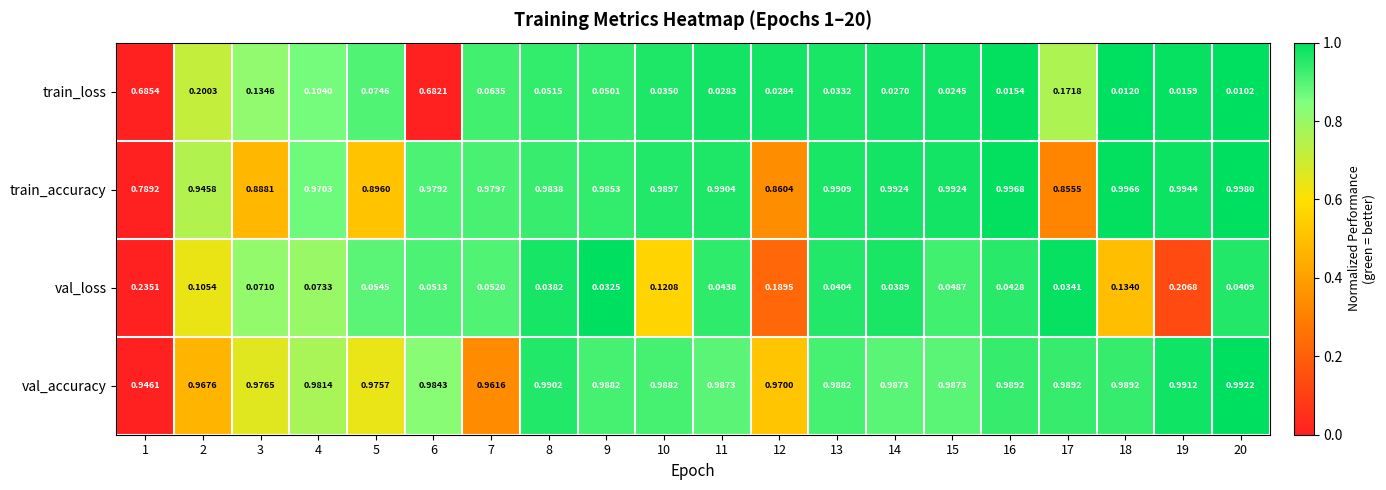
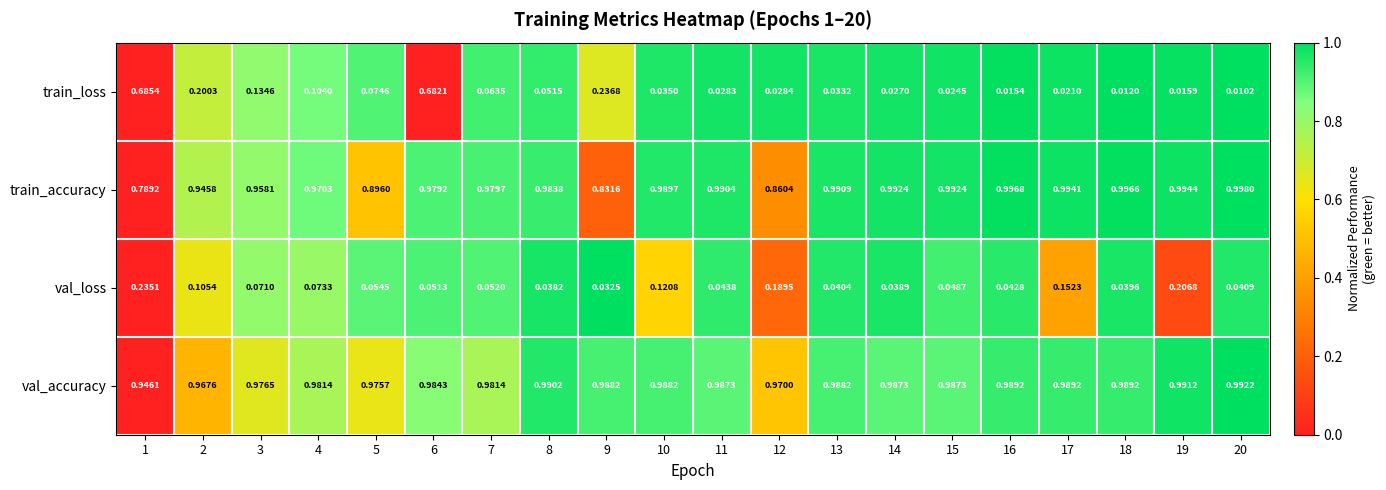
  {
    "train_loss": {
      "1": 0.6854,
      "2": 0.2003,
      "3": 0.1346,
      "4": 0.1040,
      "5": 0.0746,
      "6": 0.6821,
      "7": 0.0635,
      "8": 0.0515,
-     "9": 0.0501,
+     "9": 0.2368,
      "10": 0.0350,
      "11": 0.0283,
      "12": 0.0284,
      "13": 0.0332,
      "14": 0.0270,
      "15": 0.0245,
      "16": 0.0154,
-     "17": 0.1718,
+     "17": 0.0210,
      "18": 0.0120,
      "19": 0.0159,
      "20": 0.0102
    },
    "train_accuracy": {
      "1": 0.7892,
      "2": 0.9458,
-     "3": 0.8881,
+     "3": 0.9581,
      "4": 0.9703,
      "5": 0.8960,
      "6": 0.9792,
      "7": 0.9797,
      "8": 0.9838,
-     "9": 0.9853,
+     "9": 0.8316,
      "10": 0.9897,
      "11": 0.9904,
      "12": 0.8604,
      "13": 0.9909,
      "14": 0.9924,
      "15": 0.9924,
      "16": 0.9968,
-     "17": 0.8555,
+     "17": 0.9941,
      "18": 0.9966,
      "19": 0.9944,
      "20": 0.9980
    },
    "val_loss": {
      "1": 0.2351,
      "2": 0.1054,
      "3": 0.0710,
      "4": 0.0733,
      "5": 0.0545,
      "6": 0.0513,
      "7": 0.0520,
      "8": 0.0382,
      "9": 0.0325,
      "10": 0.1208,
      "11": 0.0438,
      "12": 0.1895,
      "13": 0.0404,
      "14": 0.0389,
      "15": 0.0487,
      "16": 0.0428,
-     "17": 0.0341,
-     "18": 0.1340,
+     "17": 0.1523,
+     "18": 0.0396,
      "19": 0.2068,
      "20": 0.0409
    },
    "val_accuracy": {
      "1": 0.9461,
      "2": 0.9676,
      "3": 0.9765,
      "4": 0.9814,
      "5": 0.9757,
      "6": 0.9843,
-     "7": 0.9616,
+     "7": 0.9814,
      "8": 0.9902,
      "9": 0.9882,
      "10": 0.9882,
      "11": 0.9873,
      "12": 0.9700,
      "13": 0.9882,
      "14": 0.9873,
      "15": 0.9873,
      "16": 0.9892,
      "17": 0.9892,
      "18": 0.9892,
      "19": 0.9912,
      "20": 0.9922
    }
  }
